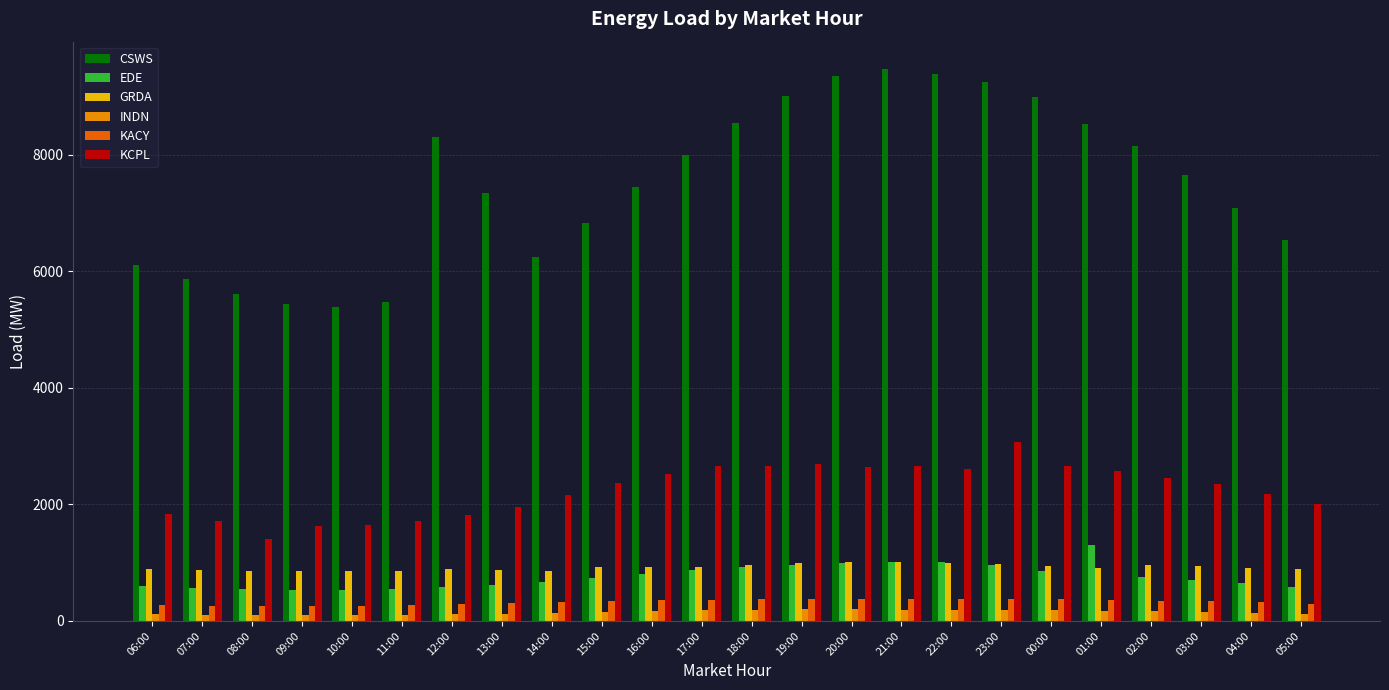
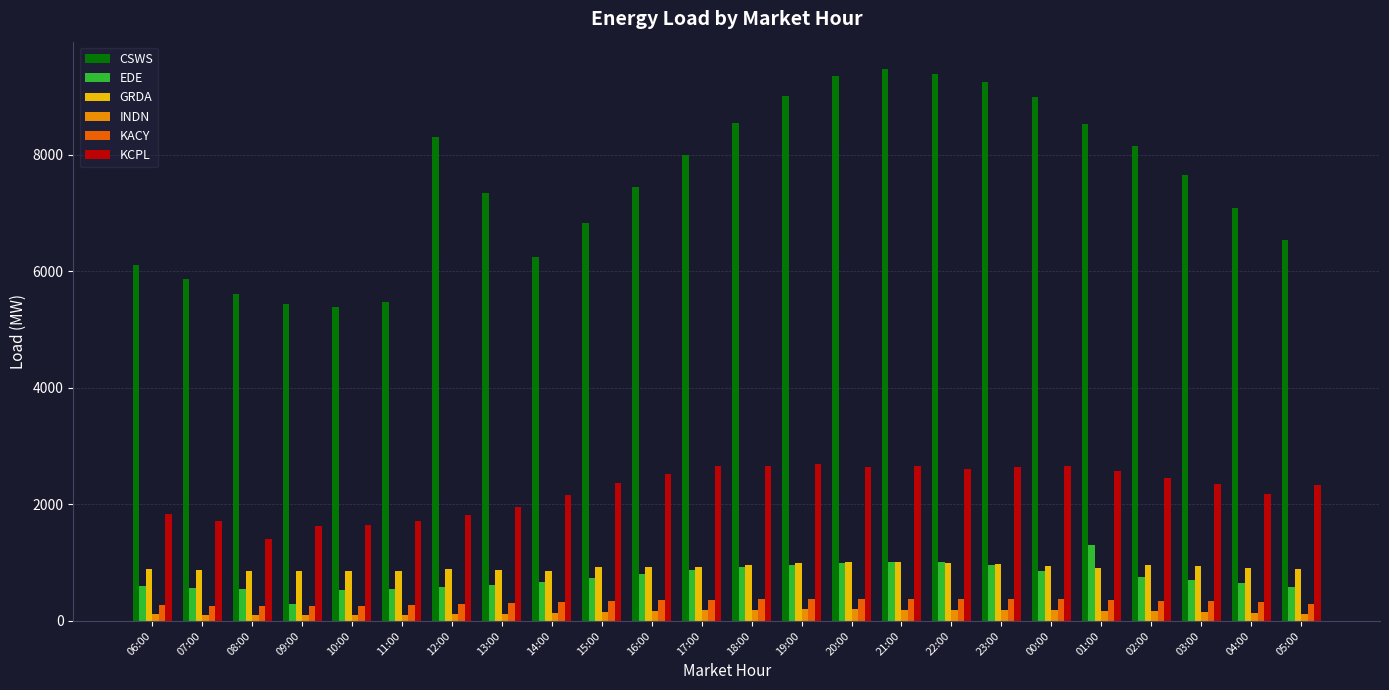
  {
    "CSWS": {
      "06:00": 6100,
      "07:00": 5900,
      "08:00": 5600,
      "09:00": 5400,
      "10:00": 5400,
      "11:00": 5500,
      "12:00": 8300,
      "13:00": 7300,
      "14:00": 6200,
      "15:00": 6800,
      "16:00": 7400,
      "17:00": 8000,
      "18:00": 8500,
      "19:00": 9000,
      "20:00": 9300,
      "21:00": 9500,
      "22:00": 9400,
      "23:00": 9300,
      "00:00": 9000,
      "01:00": 8500,
      "02:00": 8100,
      "03:00": 7600,
      "04:00": 7100,
      "05:00": 6500
    },
    "EDE": {
      "06:00": 600,
      "07:00": 600,
      "08:00": 500,
-     "09:00": 500,
+     "09:00": 300,
      "10:00": 500,
      "11:00": 500,
      "12:00": 600,
      "13:00": 600,
      "14:00": 700,
      "15:00": 700,
      "16:00": 800,
      "17:00": 900,
      "18:00": 900,
      "19:00": 1000,
      "20:00": 1000,
      "21:00": 1000,
      "22:00": 1000,
      "23:00": 1000,
      "00:00": 900,
      "01:00": 1300,
      "02:00": 700,
      "03:00": 700,
      "04:00": 600,
      "05:00": 600
    },
    "KCPL": {
      "06:00": 1800,
      "07:00": 1700,
      "08:00": 1400,
      "09:00": 1600,
      "10:00": 1600,
      "11:00": 1700,
      "12:00": 1800,
      "13:00": 2000,
      "14:00": 2200,
      "15:00": 2400,
      "16:00": 2500,
      "17:00": 2700,
      "18:00": 2700,
      "19:00": 2700,
      "20:00": 2600,
      "21:00": 2700,
      "22:00": 2600,
-     "23:00": 3100,
+     "23:00": 2600,
      "00:00": 2700,
      "01:00": 2600,
      "02:00": 2500,
      "03:00": 2400,
      "04:00": 2200,
-     "05:00": 2000
+     "05:00": 2300
    }
  }
